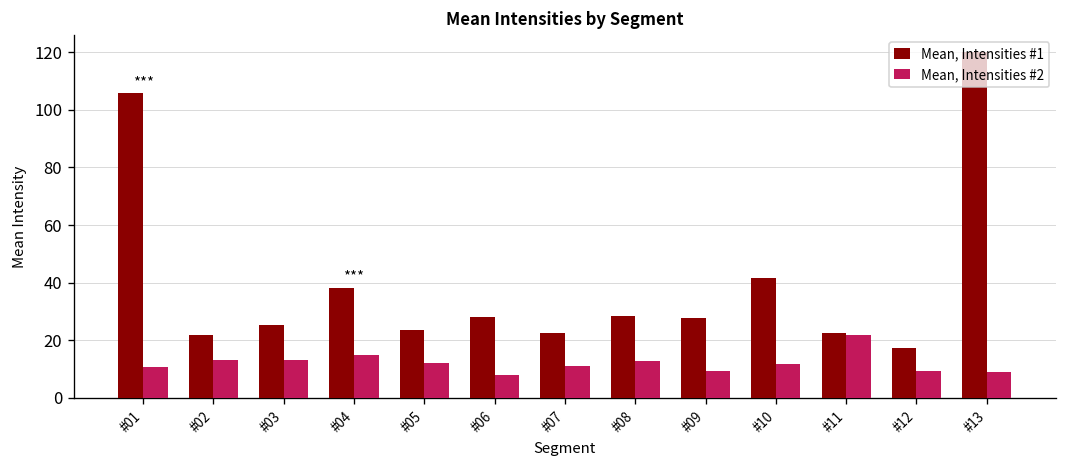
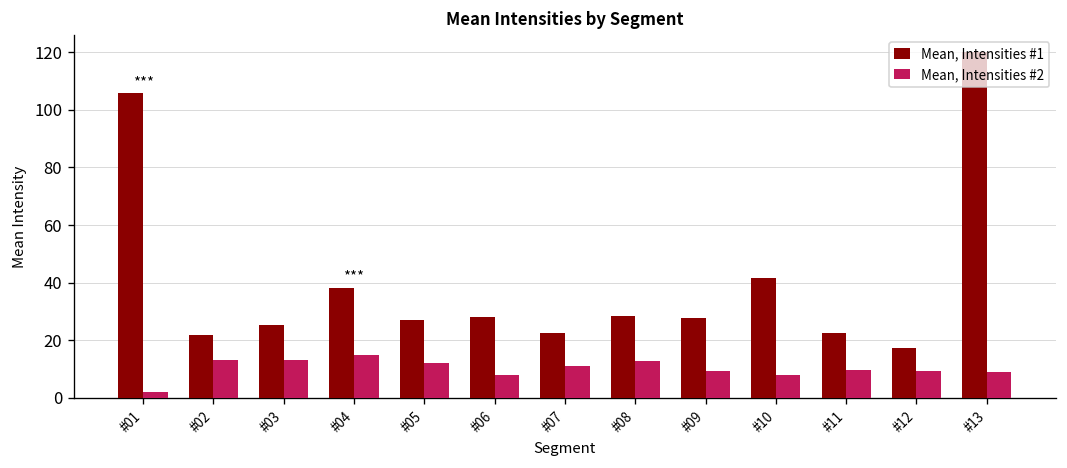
  {
    "Mean, Intensities #1": {
      "#01": 106,
      "#02": 22,
      "#03": 25,
      "#04": 38,
-     "#05": 24,
+     "#05": 27,
      "#06": 28,
      "#07": 23,
      "#08": 28,
      "#09": 28,
      "#10": 41,
      "#11": 22,
      "#12": 17
    },
    "Mean, Intensities #2": {
-     "#01": 11,
+     "#01": 2,
      "#02": 13,
      "#03": 13,
      "#04": 15,
      "#05": 12,
      "#06": 8,
      "#07": 11,
      "#08": 13,
      "#09": 10,
-     "#10": 12,
-     "#11": 22,
+     "#10": 8,
+     "#11": 10,
      "#12": 10,
      "#13": 9
    }
  }
